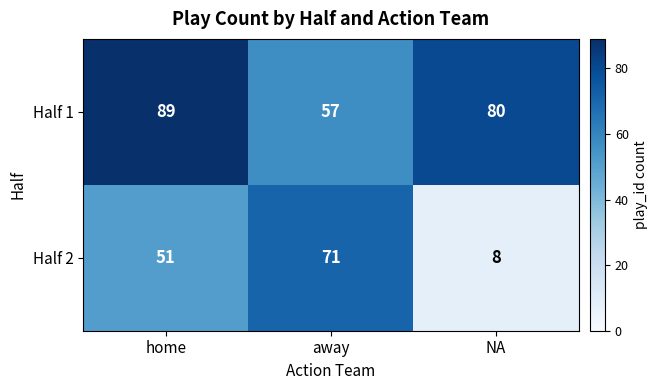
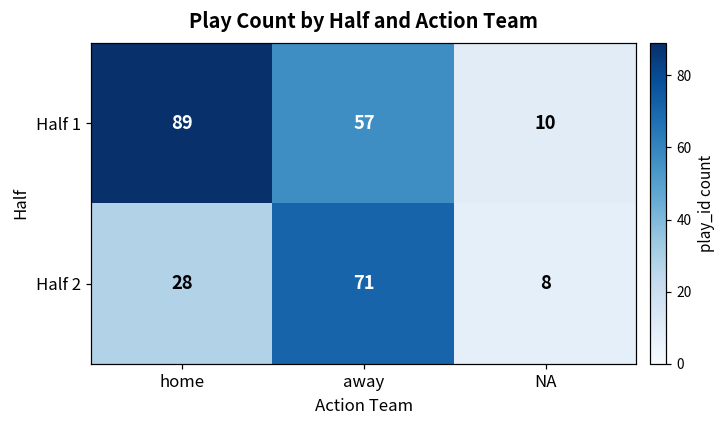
  {
    "Half 1": {
      "home": 89,
      "away": 57,
-     "NA": 80
+     "NA": 10
    },
    "Half 2": {
-     "home": 51,
+     "home": 28,
      "away": 71,
      "NA": 8
    }
  }
